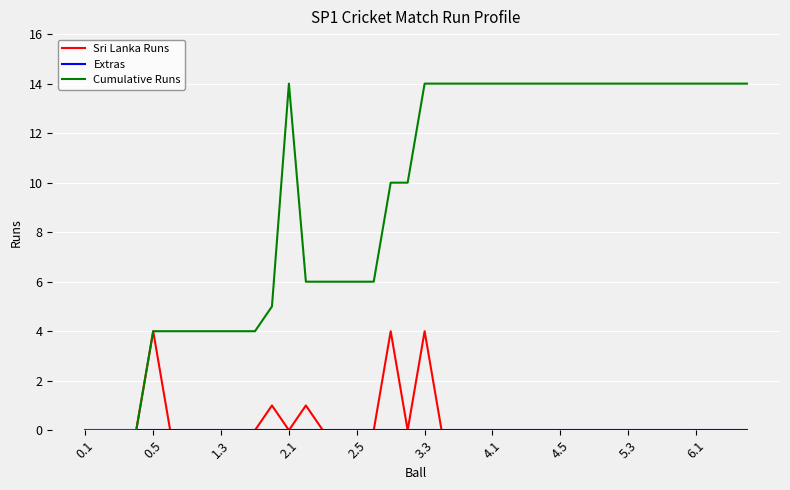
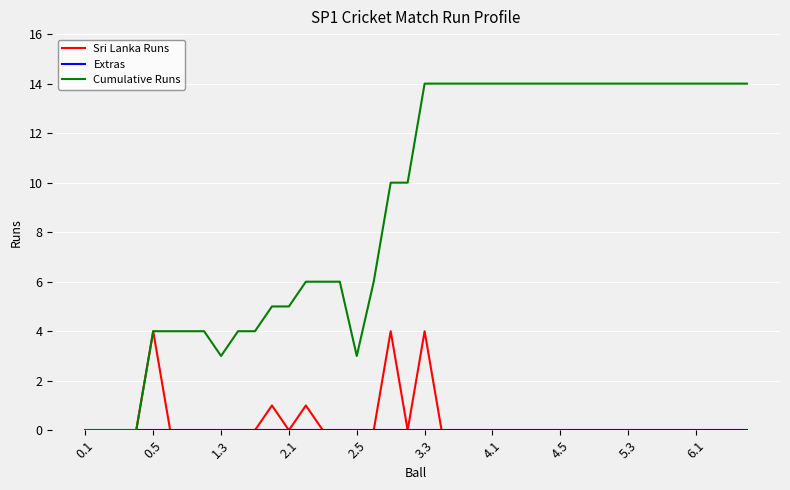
  {
    "Sri Lanka Runs": {
      "3.3": 4
    },
    "Extras": {
      "0.5": 0,
      "3.3": 0
    },
    "Cumulative Runs": {
-     "1.3": 4,
-     "2.1": 14,
-     "2.5": 6,
+     "1.3": 3,
+     "2.1": 5,
+     "2.5": 3,
      "3.3": 14,
      "4.1": 14,
      "4.5": 14,
      "5.3": 14,
      "6.1": 14
    }
  }
